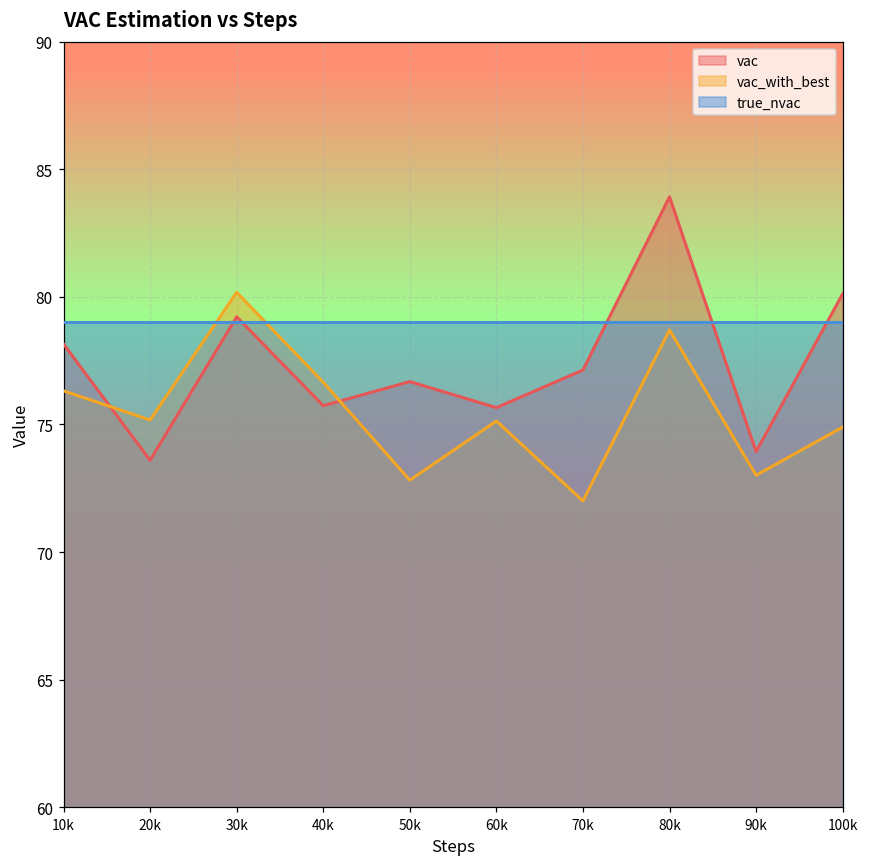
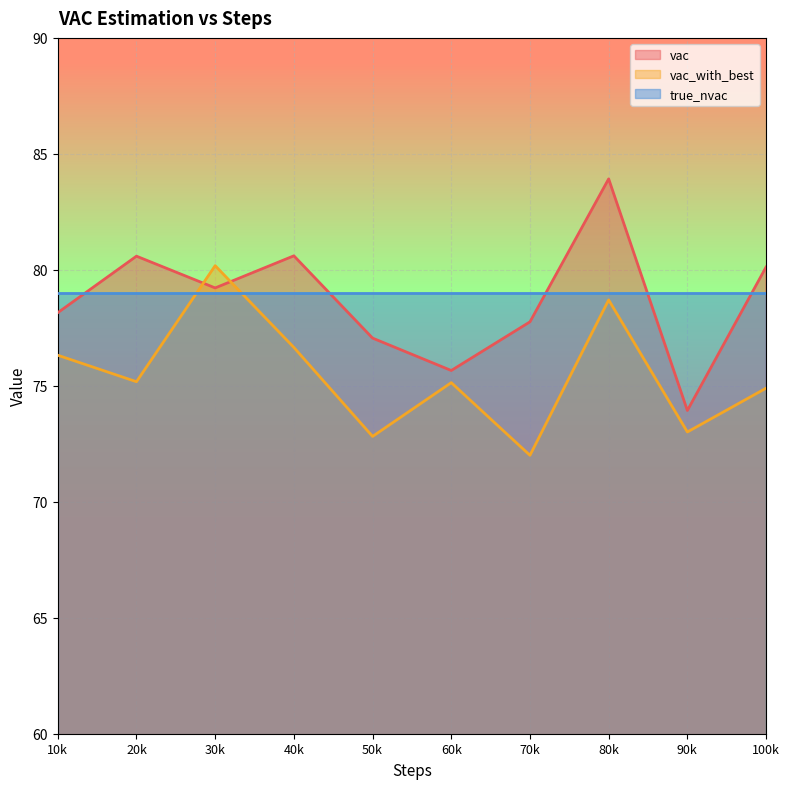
  {
    "vac": {
      "10k": 78.2,
-     "20k": 73.6,
+     "20k": 80.6,
      "30k": 79.2,
-     "40k": 75.7,
-     "50k": 76.7,
+     "40k": 80.6,
+     "50k": 77.1,
      "60k": 75.7,
-     "70k": 77.1,
+     "70k": 77.8,
      "80k": 83.9,
      "90k": 73.9,
      "100k": 80.1
    },
    "vac_with_best": {
      "10k": 76.3,
      "20k": 75.2,
      "30k": 80.2,
      "40k": 76.7,
      "50k": 72.8,
      "60k": 75.1,
      "70k": 72.0,
      "80k": 78.7,
      "90k": 73.0,
      "100k": 74.9
    },
    "true_nvac": {
      "10k": 79.0,
      "20k": 79.0,
      "30k": 79.0,
      "40k": 79.0,
      "50k": 79.0,
      "60k": 79.0,
      "70k": 79.0,
      "80k": 79.0,
      "90k": 79.0,
      "100k": 79.0
    }
  }
